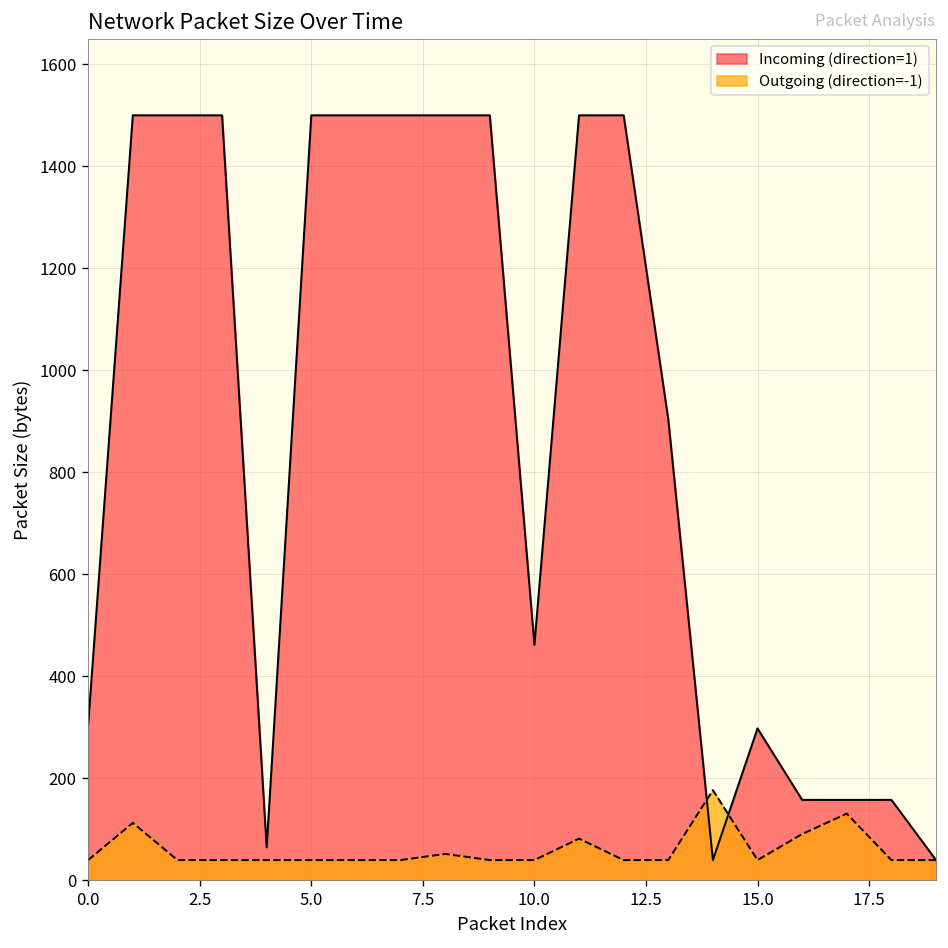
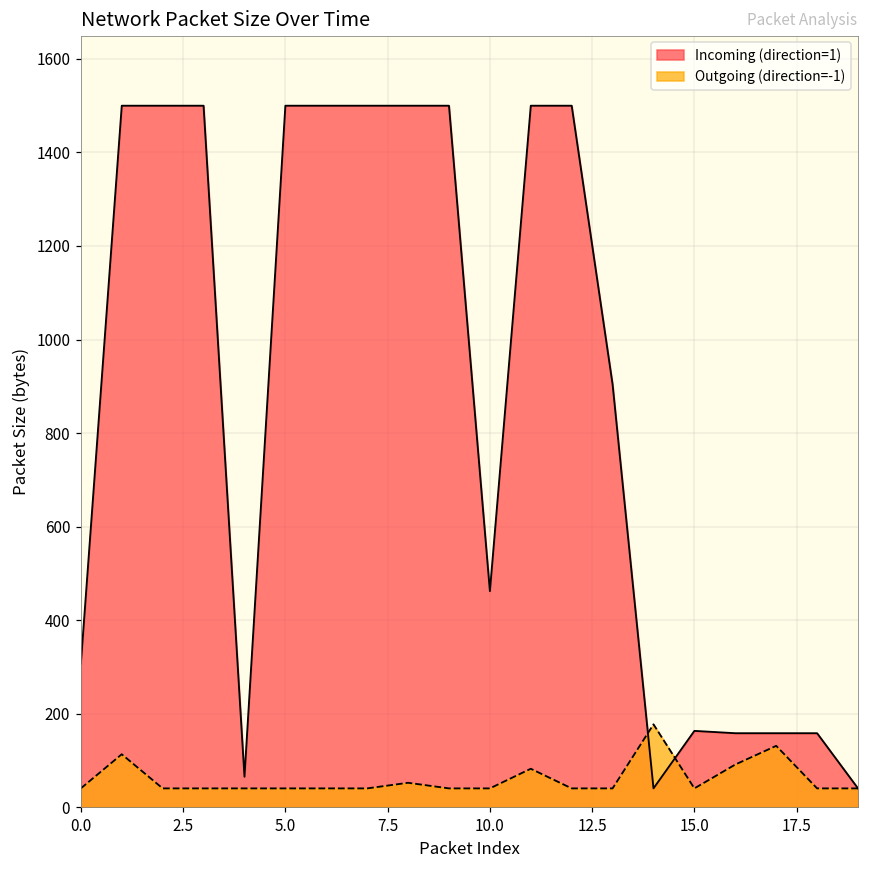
  {
    "Incoming (direction=1)": {
      "0.0": 310,
      "5.0": 1500,
      "10.0": 460,
-     "15.0": 300
+     "15.0": 160
    },
    "Outgoing (direction=-1)": {
      "0.0": 40,
      "5.0": 40,
      "10.0": 40,
      "15.0": 40
    }
  }
